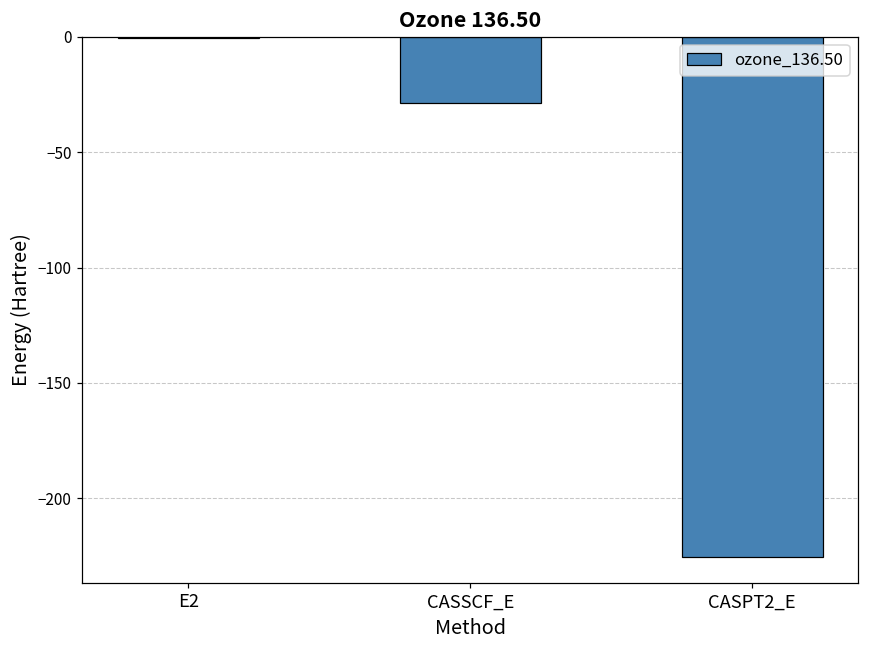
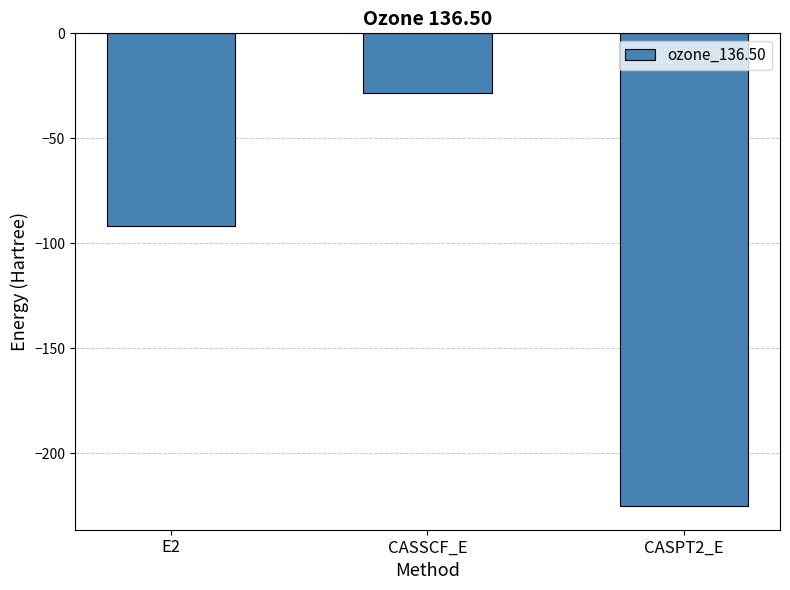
  {
-   "E2": -1,
+   "E2": -92,
    "CASSCF_E": -29,
    "CASPT2_E": -225
  }
